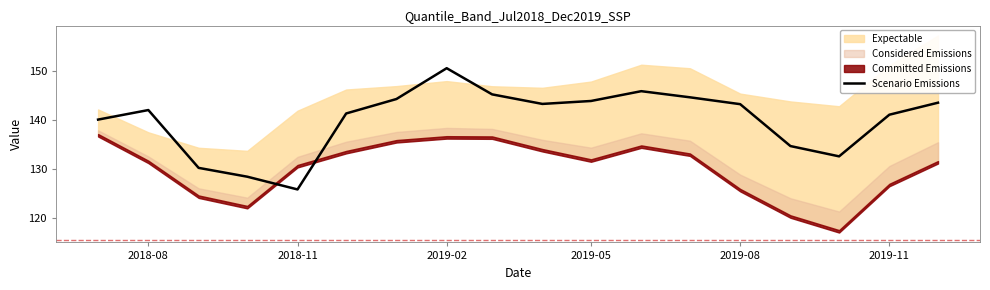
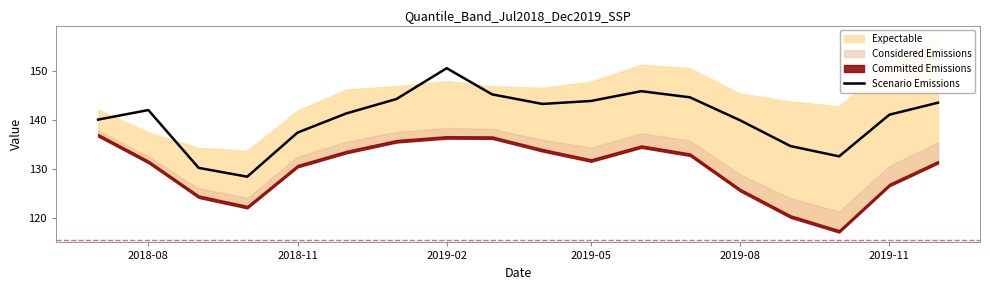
  {
    "Scenario Emissions": {
      "2018-08": 142,
-     "2018-11": 126,
+     "2018-11": 137,
      "2019-02": 151,
      "2019-05": 144,
-     "2019-08": 143,
+     "2019-08": 140,
      "2019-11": 141
    }
  }
